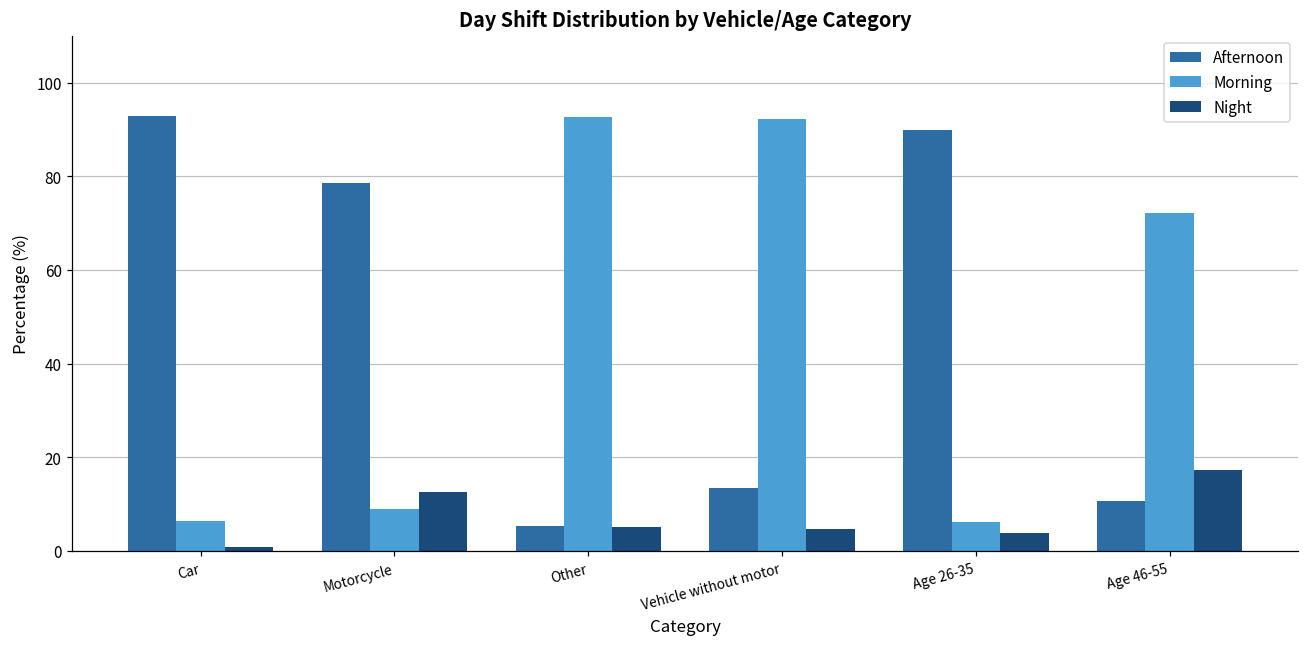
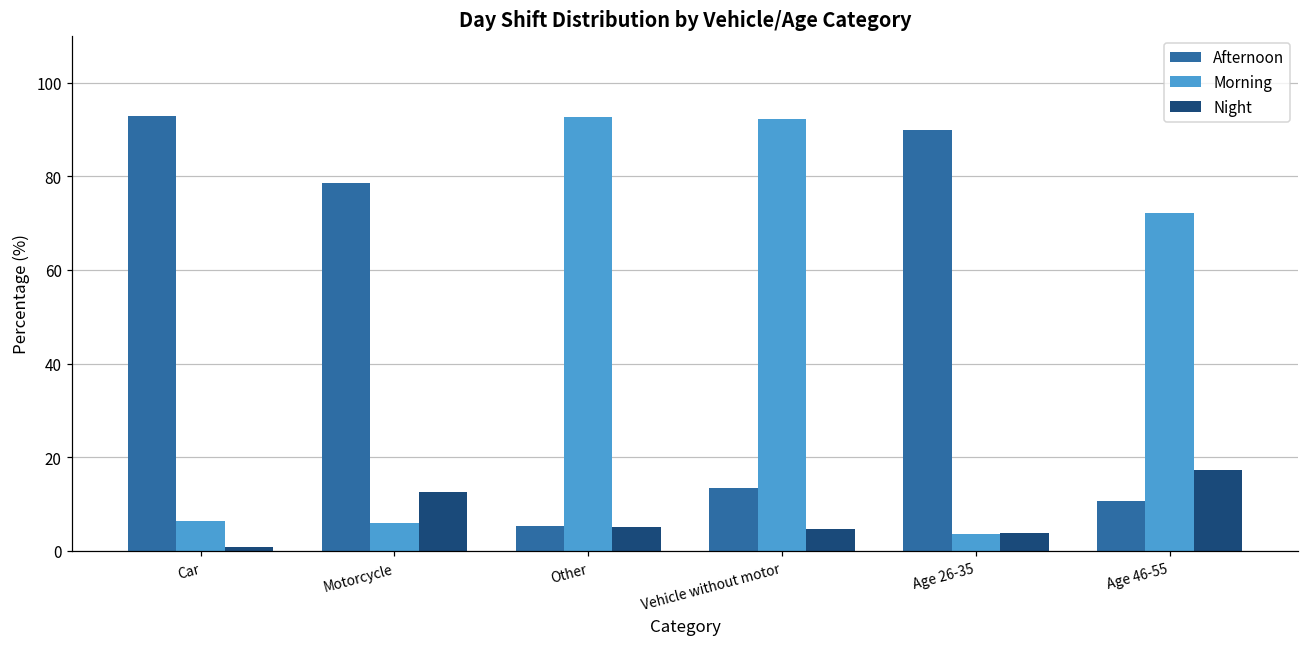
  {
    "Morning": {
      "Car": 6,
-     "Motorcycle": 9,
+     "Motorcycle": 6,
      "Other": 93,
      "Vehicle without motor": 92,
-     "Age 26-35": 6,
+     "Age 26-35": 4,
      "Age 46-55": 72
    }
  }
